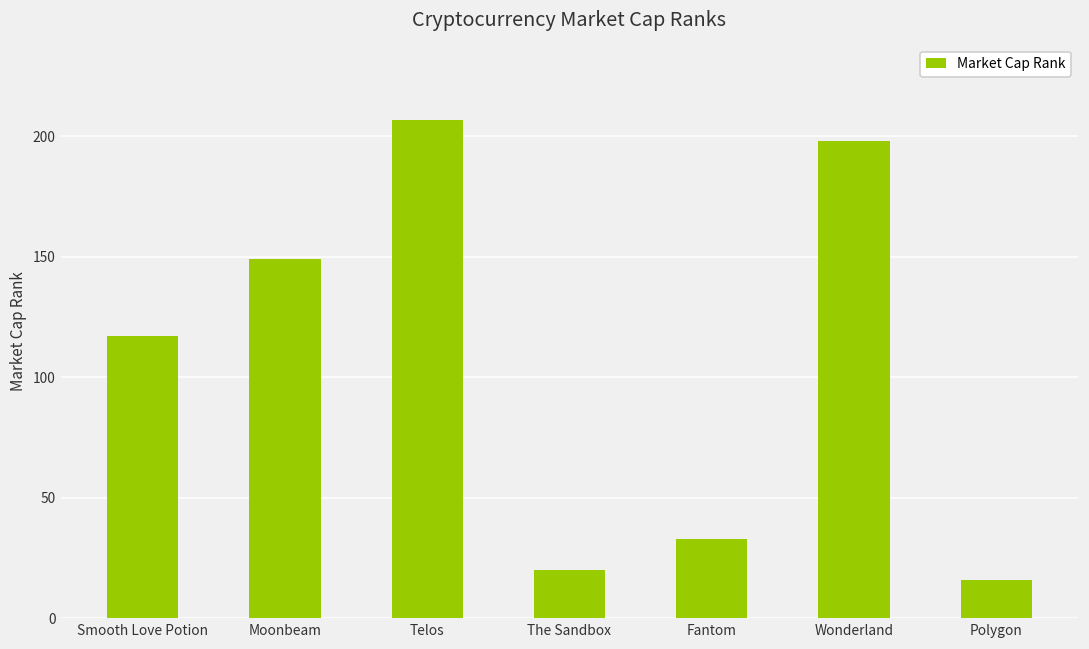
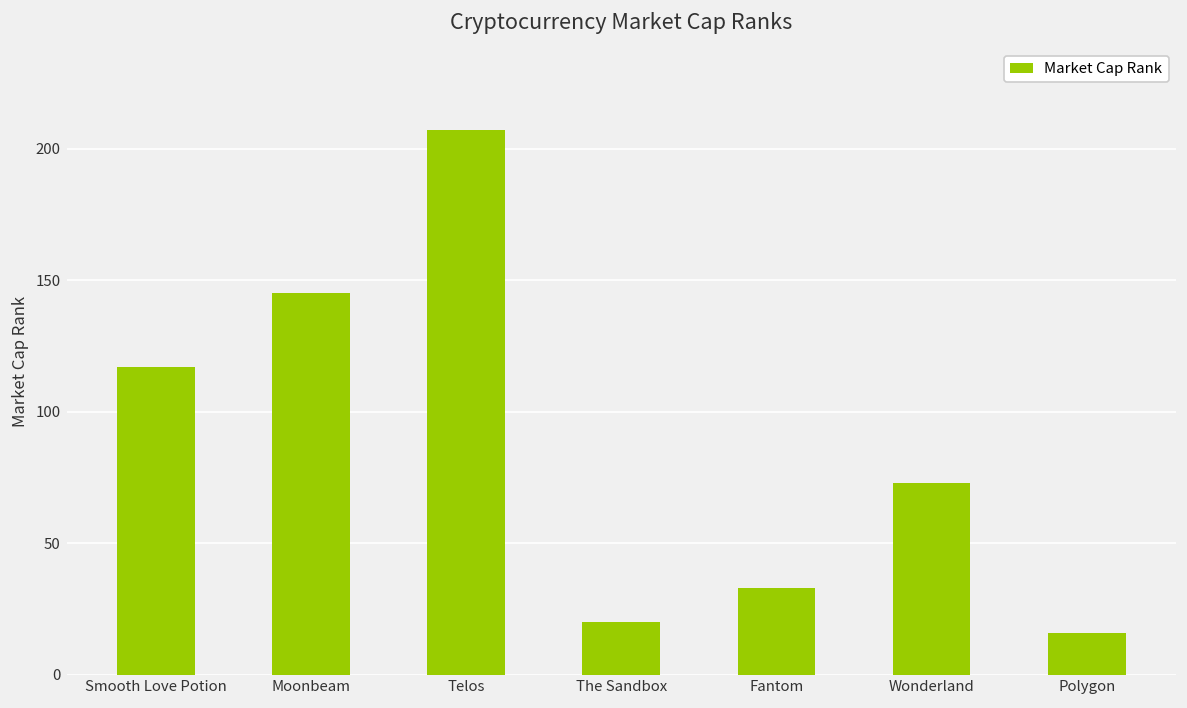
  {
    "Smooth Love Potion": 117,
-   "Moonbeam": 149,
+   "Moonbeam": 145,
    "Telos": 207,
    "The Sandbox": 20,
    "Fantom": 33,
-   "Wonderland": 198,
+   "Wonderland": 73,
    "Polygon": 16
  }
